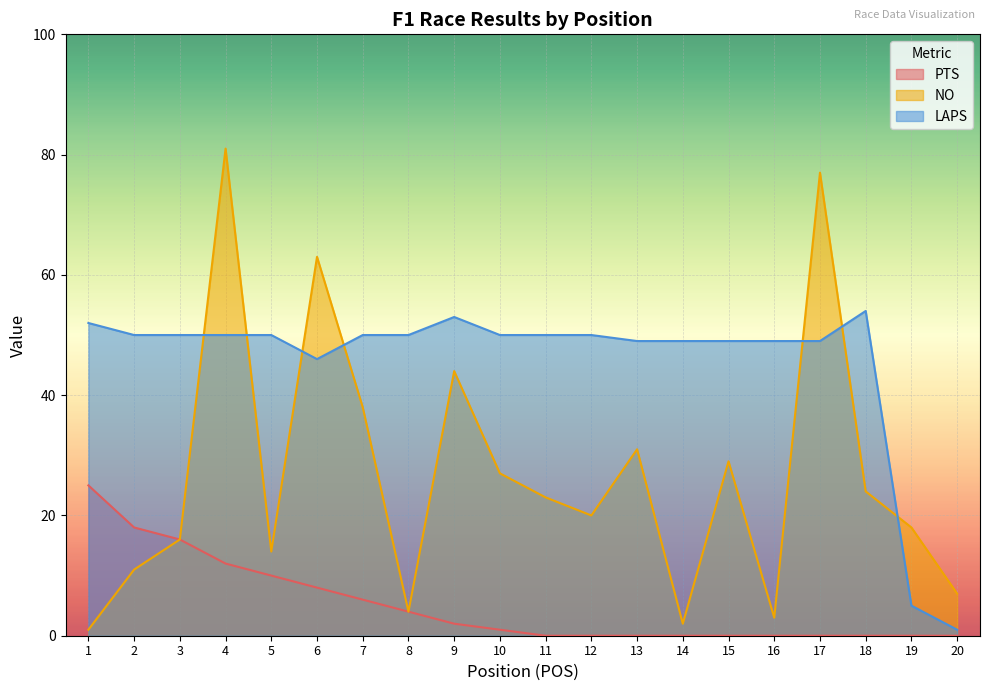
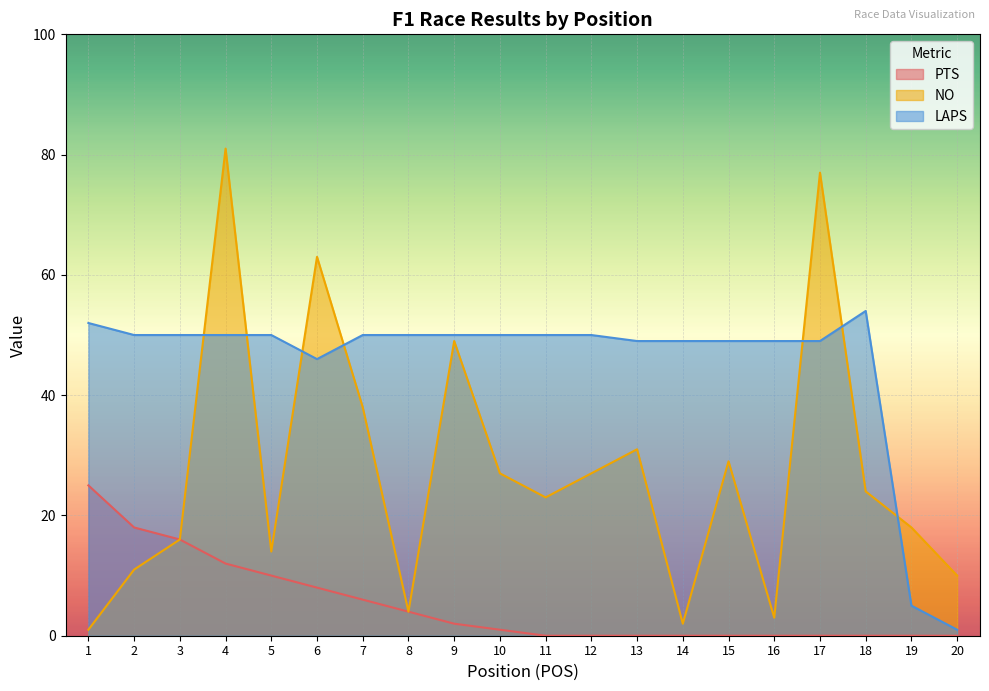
  {
    "PTS": {
      "1": 25,
      "2": 18,
      "4": 12,
      "5": 10,
      "6": 8,
      "7": 6,
      "9": 2,
      "10": 1,
      "11": 0,
      "12": 0,
      "13": 0,
      "14": 0,
      "15": 0,
      "16": 0,
      "17": 0,
      "18": 0,
      "19": 0,
      "20": 0
    },
    "NO": {
      "1": 1,
      "2": 11,
      "4": 81,
      "5": 14,
      "6": 63,
      "7": 38,
-     "9": 44,
+     "9": 49,
      "10": 27,
      "11": 23,
-     "12": 20,
+     "12": 27,
      "13": 31,
      "14": 2,
      "15": 29,
      "16": 3,
      "17": 77,
      "18": 24,
      "19": 18,
-     "20": 7
+     "20": 10
    },
    "LAPS": {
      "1": 52,
      "2": 50,
      "3": 50,
      "4": 50,
      "5": 50,
      "6": 46,
      "7": 50,
      "8": 50,
-     "9": 53,
+     "9": 50,
      "10": 50,
      "11": 50,
      "12": 50,
      "13": 49,
      "14": 49,
      "15": 49,
      "16": 49,
      "17": 49,
      "18": 54,
      "19": 5,
      "20": 1
    }
  }
